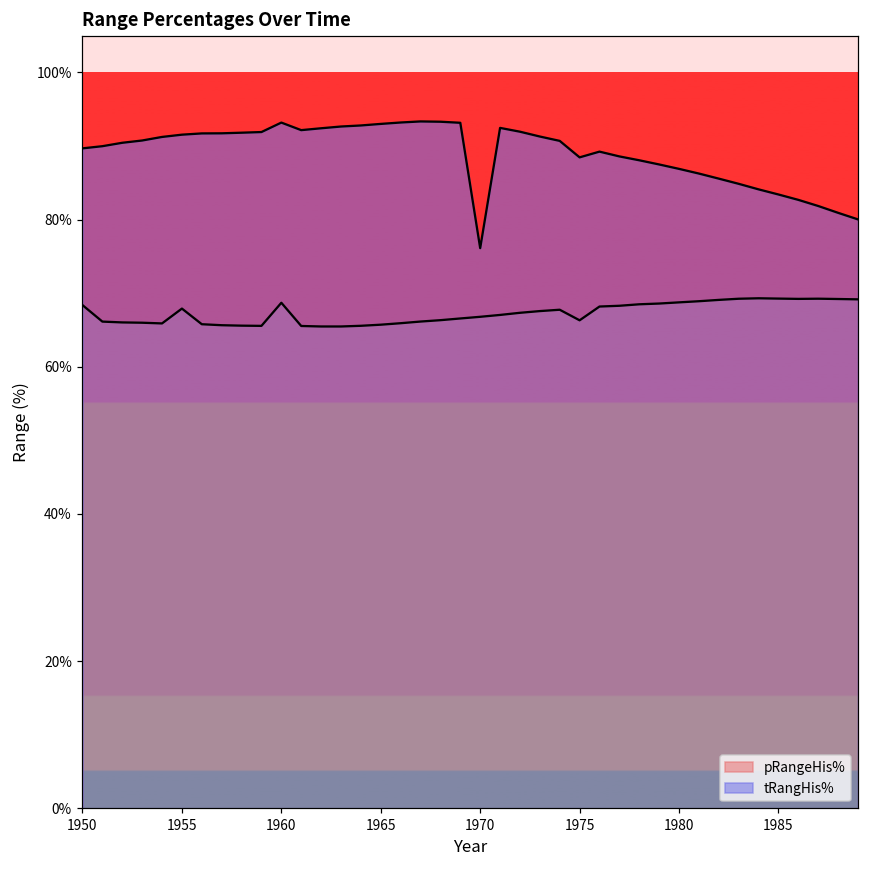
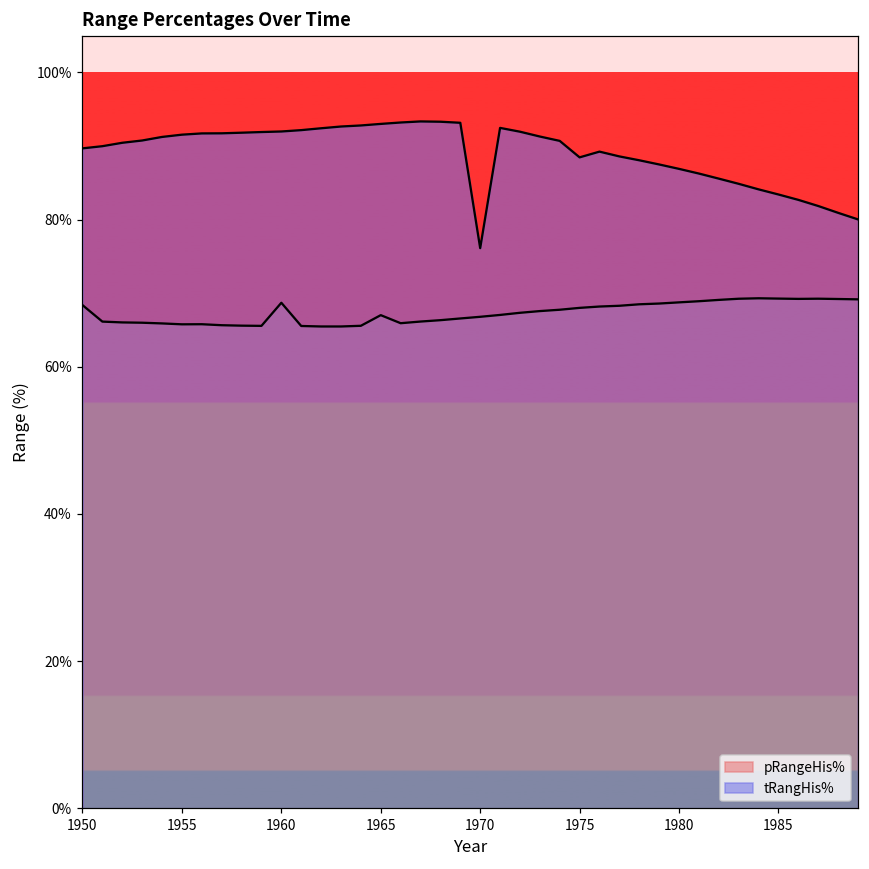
  {
    "pRangeHis%": {
      "1950": "68%",
-     "1955": "68%",
+     "1955": "66%",
      "1960": "69%",
-     "1965": "66%",
+     "1965": "67%",
      "1970": "67%",
-     "1975": "66%",
+     "1975": "68%",
      "1980": "69%",
      "1985": "69%"
    },
    "tRangHis%": {
      "1950": "90%",
      "1955": "92%",
-     "1960": "93%",
+     "1960": "92%",
      "1965": "93%",
      "1970": "76%",
      "1975": "88%",
      "1980": "87%",
      "1985": "83%"
    }
  }
